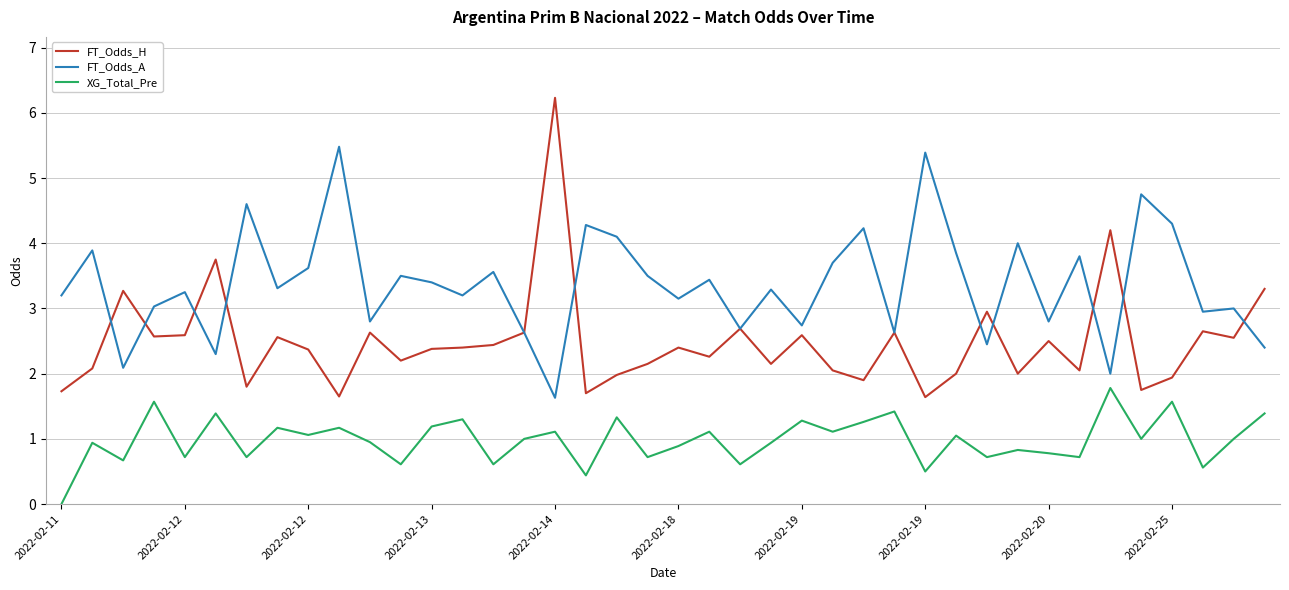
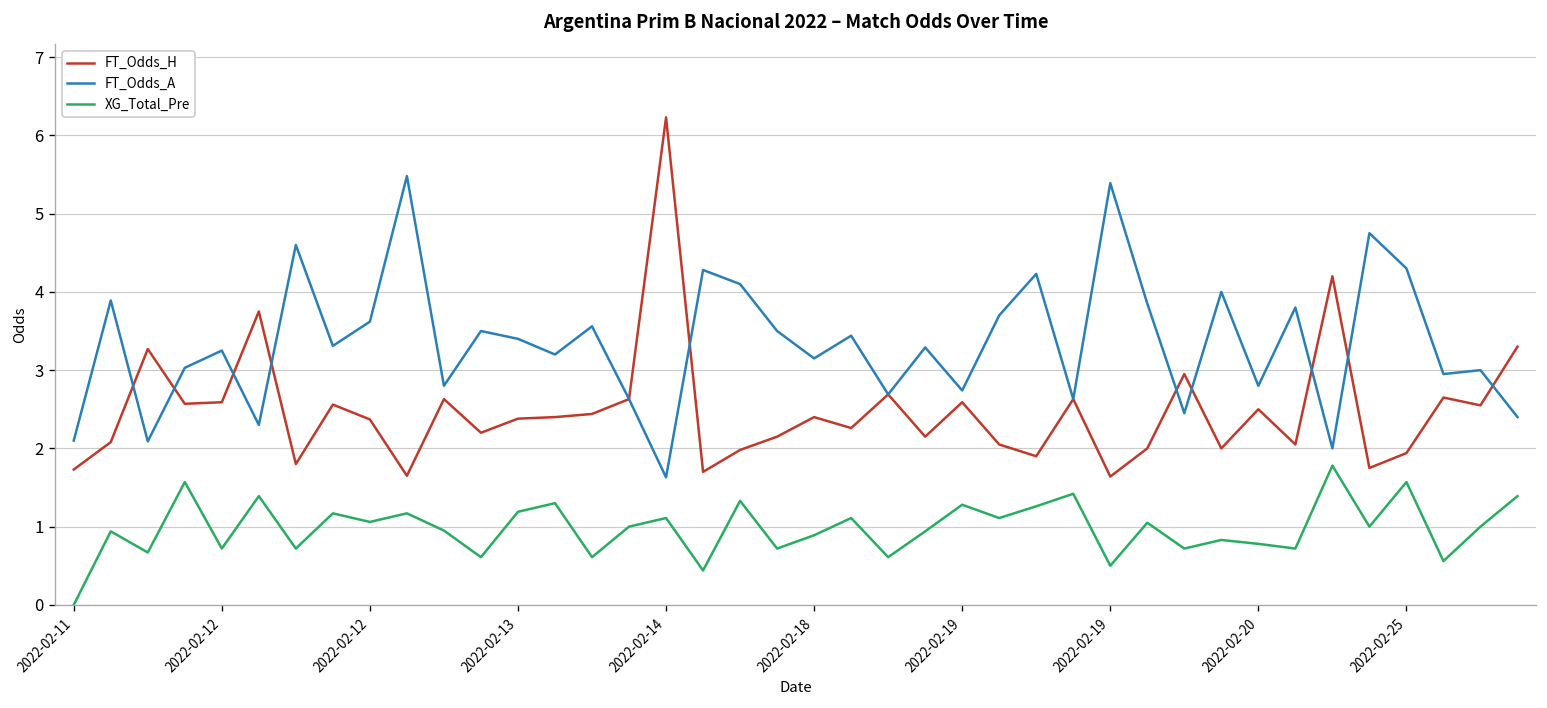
  {
    "FT_Odds_H": {
      "2022-02-11": 1.7
    },
    "FT_Odds_A": {
-     "2022-02-11": 3.2
+     "2022-02-11": 2.1
    },
    "XG_Total_Pre": {
      "2022-02-11": 0.0
    }
  }
